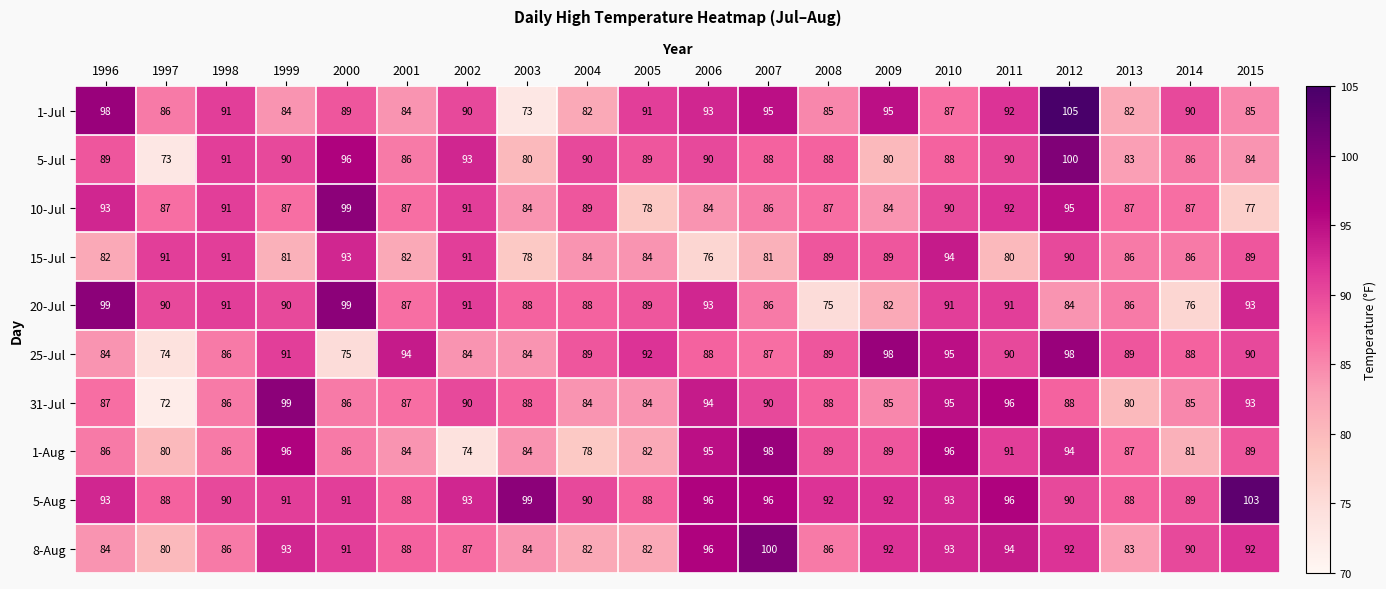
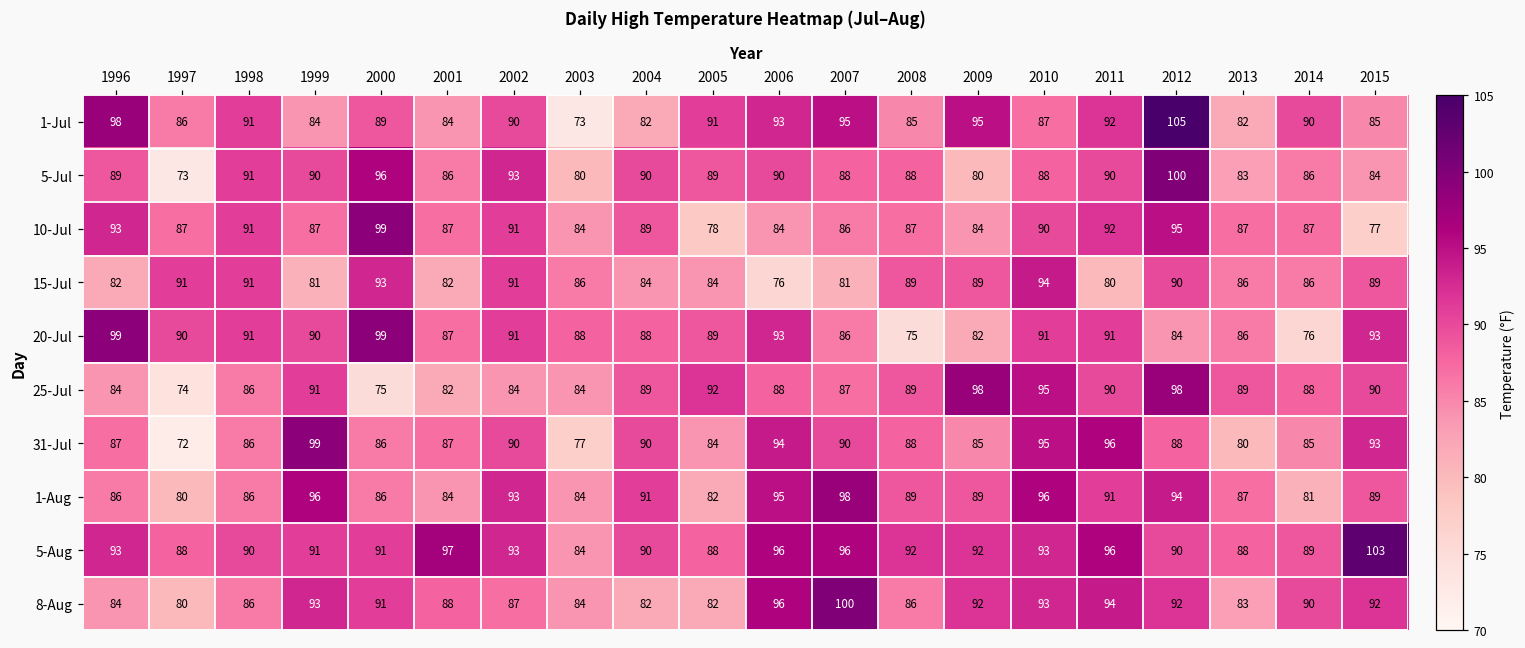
  {
    "1-Jul": {
      "1996": 98,
      "1997": 86,
      "1998": 91,
      "1999": 84,
      "2000": 89,
      "2001": 84,
      "2002": 90,
      "2003": 73,
      "2004": 82,
      "2005": 91,
      "2006": 93,
      "2007": 95,
      "2008": 85,
      "2009": 95,
      "2010": 87,
      "2011": 92,
      "2012": 105,
      "2013": 82,
      "2014": 90,
      "2015": 85
    },
    "5-Jul": {
      "1996": 89,
      "1997": 73,
      "1998": 91,
      "1999": 90,
      "2000": 96,
      "2001": 86,
      "2002": 93,
      "2003": 80,
      "2004": 90,
      "2005": 89,
      "2006": 90,
      "2007": 88,
      "2008": 88,
      "2009": 80,
      "2010": 88,
      "2011": 90,
      "2012": 100,
      "2013": 83,
      "2014": 86,
      "2015": 84
    },
    "10-Jul": {
      "1996": 93,
      "1997": 87,
      "1998": 91,
      "1999": 87,
      "2000": 99,
      "2001": 87,
      "2002": 91,
      "2003": 84,
      "2004": 89,
      "2005": 78,
      "2006": 84,
      "2007": 86,
      "2008": 87,
      "2009": 84,
      "2010": 90,
      "2011": 92,
      "2012": 95,
      "2013": 87,
      "2014": 87,
      "2015": 77
    },
    "15-Jul": {
      "1996": 82,
      "1997": 91,
      "1998": 91,
      "1999": 81,
      "2000": 93,
      "2001": 82,
      "2002": 91,
-     "2003": 78,
+     "2003": 86,
      "2004": 84,
      "2005": 84,
      "2006": 76,
      "2007": 81,
      "2008": 89,
      "2009": 89,
      "2010": 94,
      "2011": 80,
      "2012": 90,
      "2013": 86,
      "2014": 86,
      "2015": 89
    },
    "20-Jul": {
      "1996": 99,
      "1997": 90,
      "1998": 91,
      "1999": 90,
      "2000": 99,
      "2001": 87,
      "2002": 91,
      "2003": 88,
      "2004": 88,
      "2005": 89,
      "2006": 93,
      "2007": 86,
      "2008": 75,
      "2009": 82,
      "2010": 91,
      "2011": 91,
      "2012": 84,
      "2013": 86,
      "2014": 76,
      "2015": 93
    },
    "25-Jul": {
      "1996": 84,
      "1997": 74,
      "1998": 86,
      "1999": 91,
      "2000": 75,
-     "2001": 94,
+     "2001": 82,
      "2002": 84,
      "2003": 84,
      "2004": 89,
      "2005": 92,
      "2006": 88,
      "2007": 87,
      "2008": 89,
      "2009": 98,
      "2010": 95,
      "2011": 90,
      "2012": 98,
      "2013": 89,
      "2014": 88,
      "2015": 90
    },
    "31-Jul": {
      "1996": 87,
      "1997": 72,
      "1998": 86,
      "1999": 99,
      "2000": 86,
      "2001": 87,
      "2002": 90,
-     "2003": 88,
-     "2004": 84,
+     "2003": 77,
+     "2004": 90,
      "2005": 84,
      "2006": 94,
      "2007": 90,
      "2008": 88,
      "2009": 85,
      "2010": 95,
      "2011": 96,
      "2012": 88,
      "2013": 80,
      "2014": 85,
      "2015": 93
    },
    "1-Aug": {
      "1996": 86,
      "1997": 80,
      "1998": 86,
      "1999": 96,
      "2000": 86,
      "2001": 84,
-     "2002": 74,
+     "2002": 93,
      "2003": 84,
-     "2004": 78,
+     "2004": 91,
      "2005": 82,
      "2006": 95,
      "2007": 98,
      "2008": 89,
      "2009": 89,
      "2010": 96,
      "2011": 91,
      "2012": 94,
      "2013": 87,
      "2014": 81,
      "2015": 89
    },
    "5-Aug": {
      "1996": 93,
      "1997": 88,
      "1998": 90,
      "1999": 91,
      "2000": 91,
-     "2001": 88,
+     "2001": 97,
      "2002": 93,
-     "2003": 99,
+     "2003": 84,
      "2004": 90,
      "2005": 88,
      "2006": 96,
      "2007": 96,
      "2008": 92,
      "2009": 92,
      "2010": 93,
      "2011": 96,
      "2012": 90,
      "2013": 88,
      "2014": 89,
      "2015": 103
    },
    "8-Aug": {
      "1996": 84,
      "1997": 80,
      "1998": 86,
      "1999": 93,
      "2000": 91,
      "2001": 88,
      "2002": 87,
      "2003": 84,
      "2004": 82,
      "2005": 82,
      "2006": 96,
      "2007": 100,
      "2008": 86,
      "2009": 92,
      "2010": 93,
      "2011": 94,
      "2012": 92,
      "2013": 83,
      "2014": 90,
      "2015": 92
    }
  }
